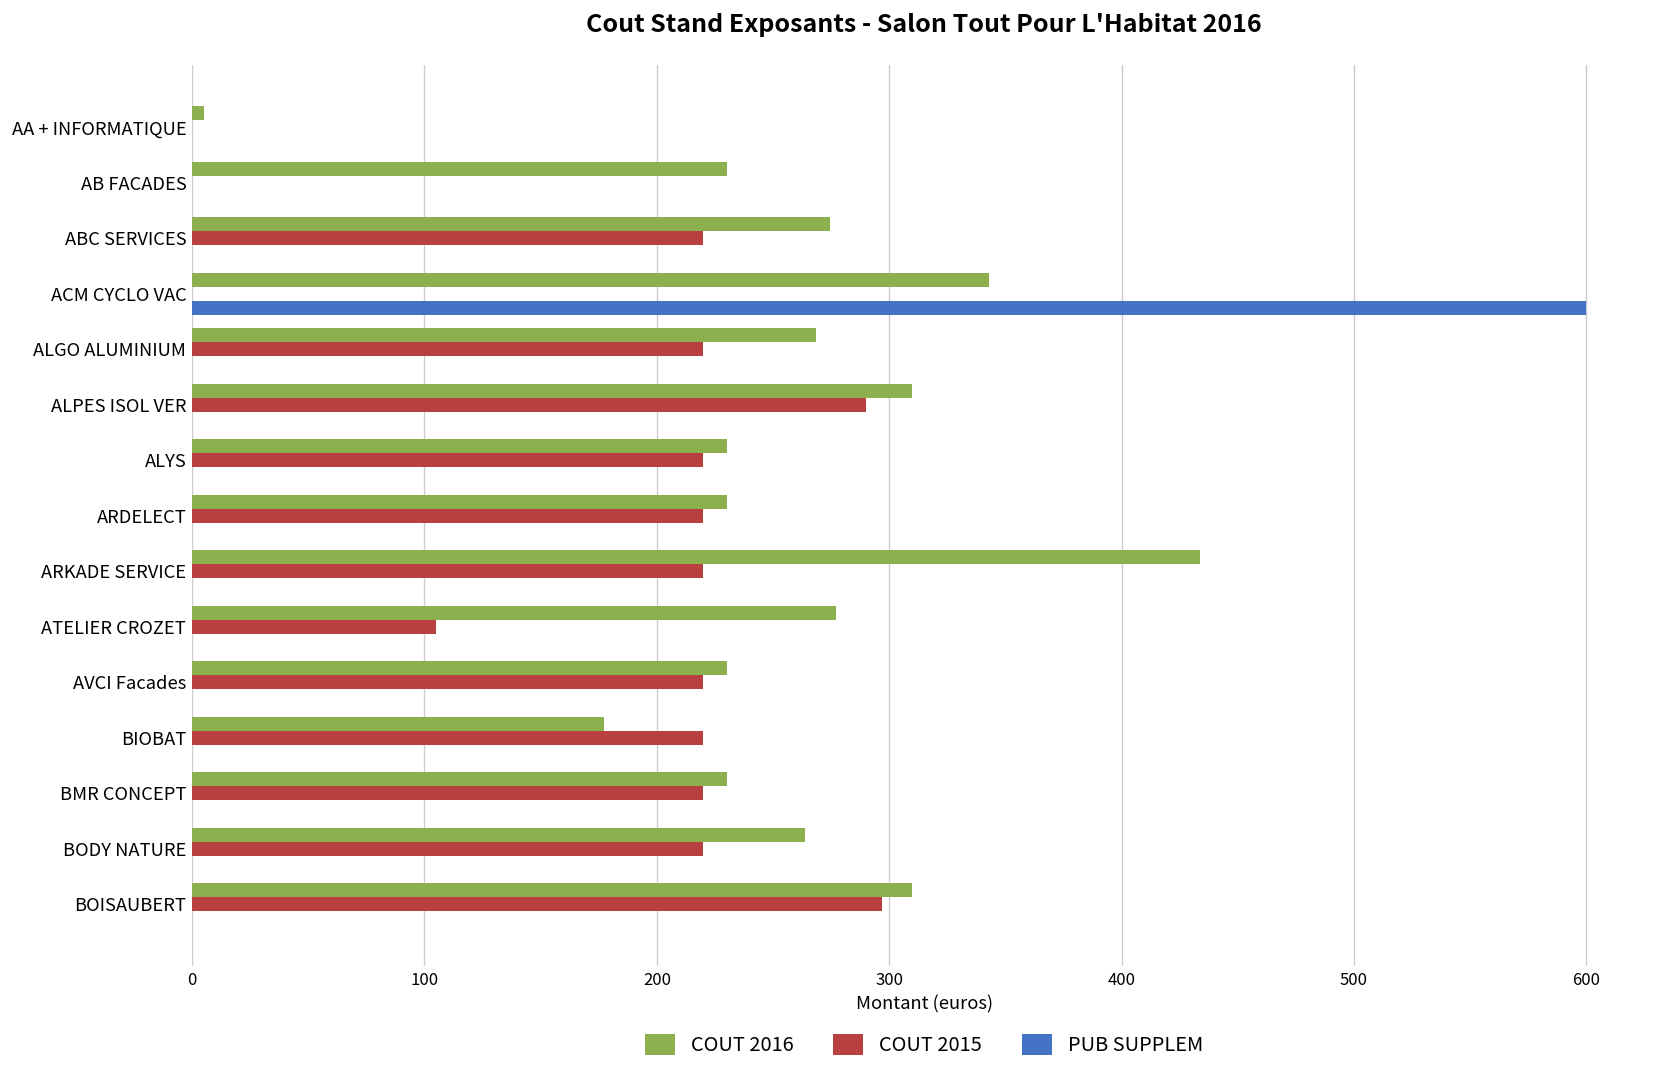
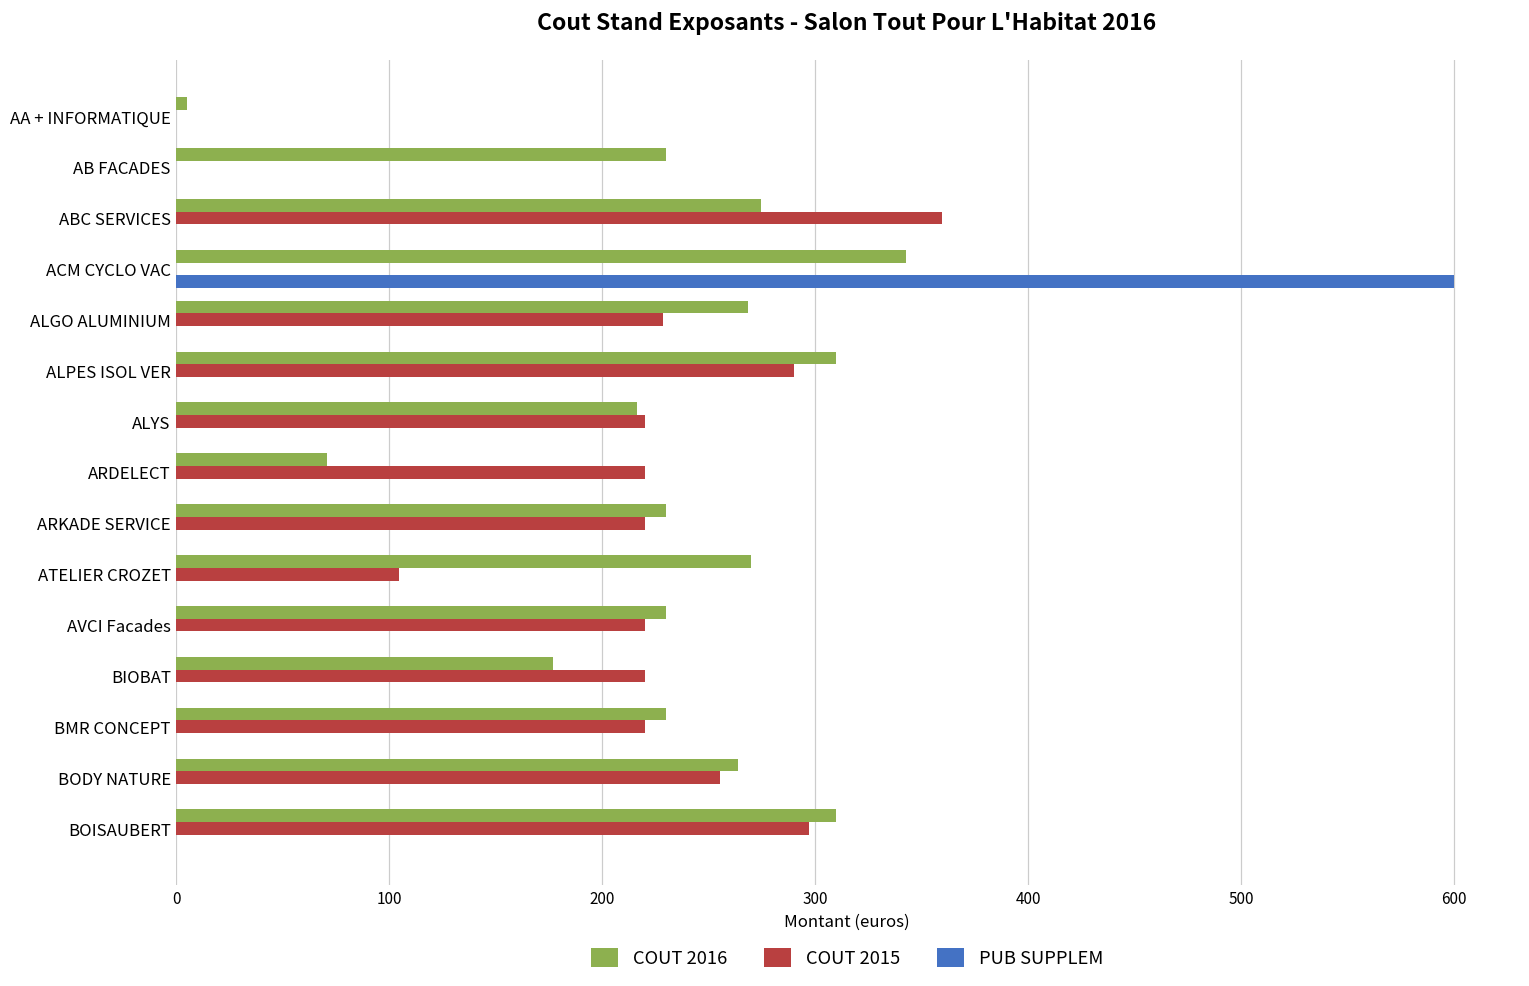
  {
    "COUT 2016": {
      "AA + INFORMATIQUE": 5,
      "AB FACADES": 230,
      "ABC SERVICES": 275,
      "ACM CYCLO VAC": 343,
      "ALGO ALUMINIUM": 269,
      "ALPES ISOL VER": 310,
-     "ALYS": 230,
-     "ARDELECT": 230,
-     "ARKADE SERVICE": 434,
-     "ATELIER CROZET": 277,
+     "ALYS": 216,
+     "ARDELECT": 71,
+     "ARKADE SERVICE": 230,
+     "ATELIER CROZET": 270,
      "AVCI Facades": 230,
      "BIOBAT": 177,
      "BMR CONCEPT": 230,
      "BODY NATURE": 264,
      "BOISAUBERT": 310
    },
    "COUT 2015": {
      "AA + INFORMATIQUE": 0,
      "AB FACADES": 0,
-     "ABC SERVICES": 220,
+     "ABC SERVICES": 360,
      "ACM CYCLO VAC": 0,
-     "ALGO ALUMINIUM": 220,
+     "ALGO ALUMINIUM": 229,
      "ALPES ISOL VER": 290,
      "ALYS": 220,
      "ARDELECT": 220,
      "ARKADE SERVICE": 220,
      "ATELIER CROZET": 105,
      "AVCI Facades": 220,
      "BIOBAT": 220,
      "BMR CONCEPT": 220,
-     "BODY NATURE": 220,
+     "BODY NATURE": 255,
      "BOISAUBERT": 297
    },
    "PUB SUPPLEM": {
      "AA + INFORMATIQUE": 0,
      "AB FACADES": 0,
      "ABC SERVICES": 0,
      "ACM CYCLO VAC": 600,
      "ALGO ALUMINIUM": 0,
      "ALPES ISOL VER": 0,
      "ALYS": 0,
      "ARDELECT": 0,
      "ARKADE SERVICE": 0,
      "ATELIER CROZET": 0,
      "AVCI Facades": 0,
      "BIOBAT": 0,
      "BMR CONCEPT": 0,
      "BODY NATURE": 0,
      "BOISAUBERT": 0
    }
  }
